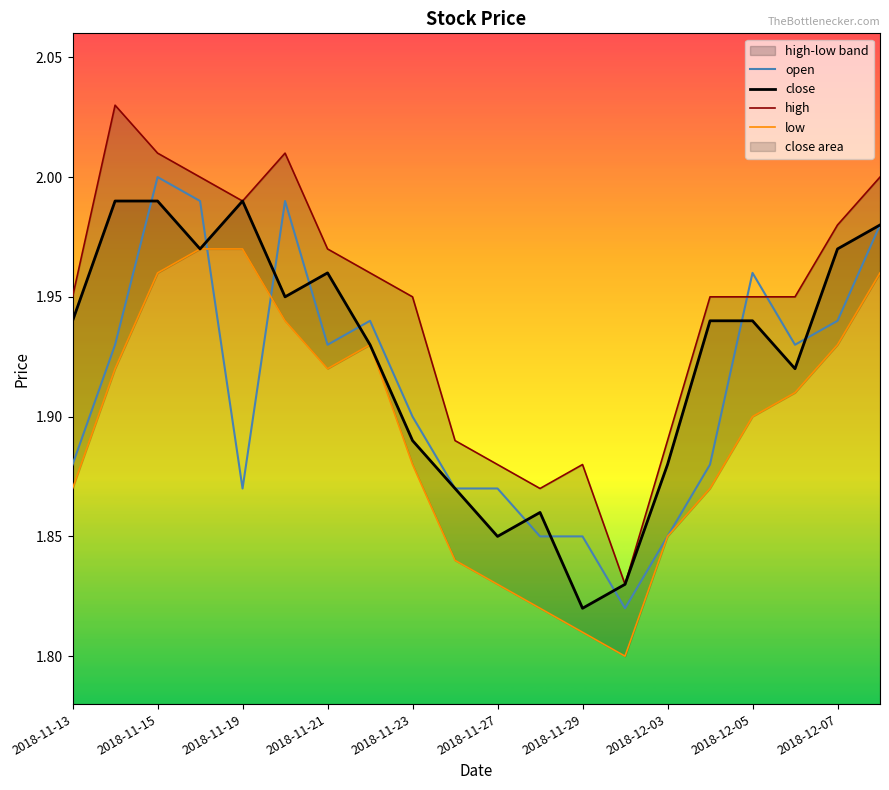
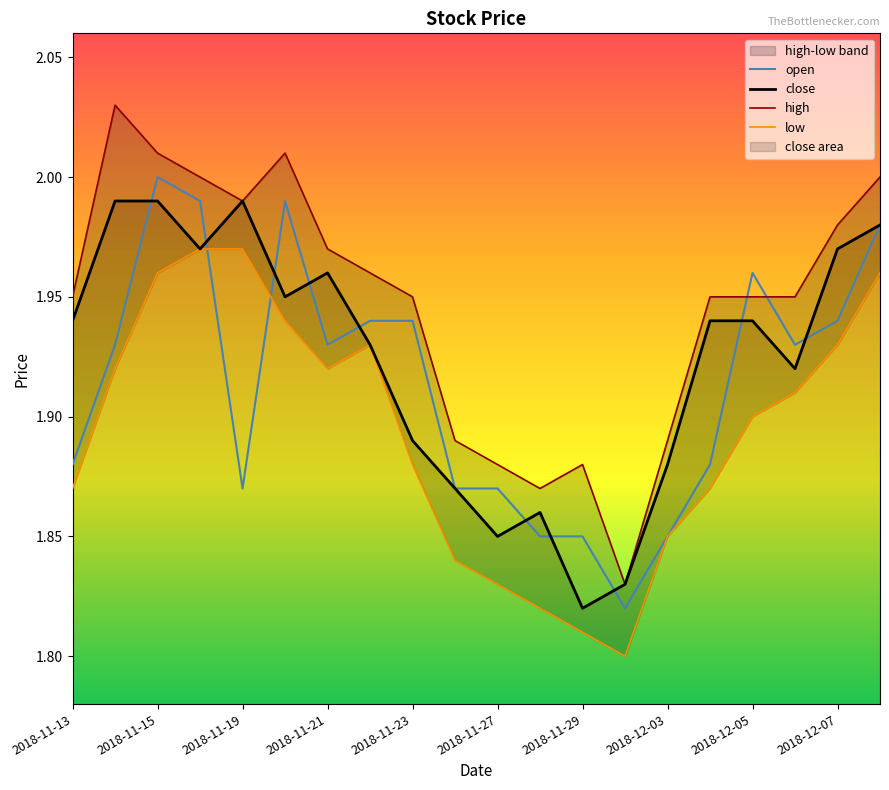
  {
    "open": {
      "2018-11-13": 1.88,
      "2018-11-15": 2.00,
      "2018-11-19": 1.87,
      "2018-11-21": 1.93,
-     "2018-11-23": 1.90,
+     "2018-11-23": 1.94,
      "2018-11-27": 1.87,
      "2018-11-29": 1.85,
      "2018-12-05": 1.96,
      "2018-12-07": 1.94
    },
    "low": {
      "2018-11-13": 1.87,
      "2018-11-15": 1.96,
      "2018-11-19": 1.97,
      "2018-11-21": 1.92,
      "2018-11-23": 1.88,
      "2018-11-27": 1.83,
      "2018-11-29": 1.81,
      "2018-12-05": 1.90,
      "2018-12-07": 1.93
    }
  }
